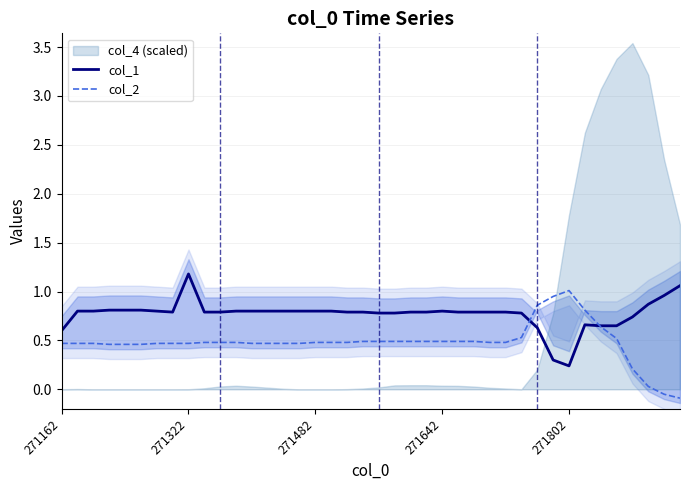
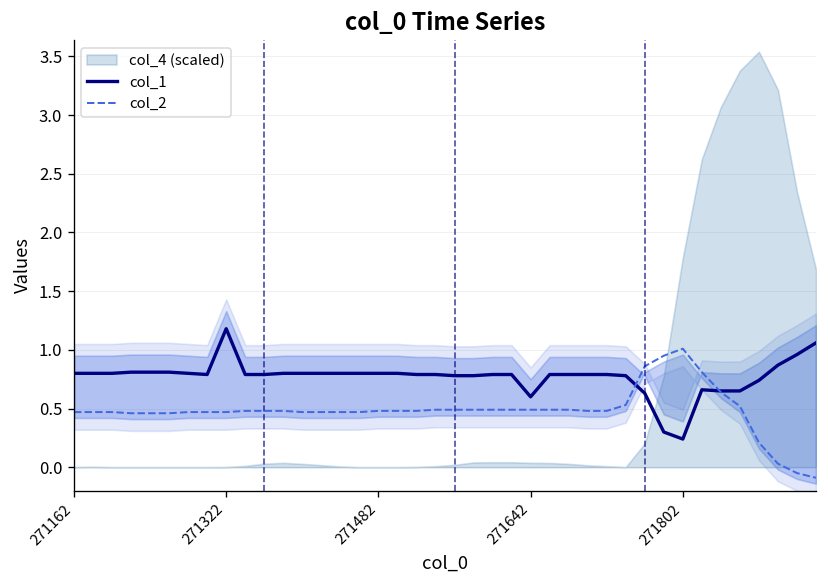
  {
    "col_1": {
-     "271162": 0.6,
+     "271162": 0.8,
      "271322": 1.2,
      "271482": 0.8,
-     "271642": 0.8,
+     "271642": 0.6,
      "271802": 0.2
    }
  }
